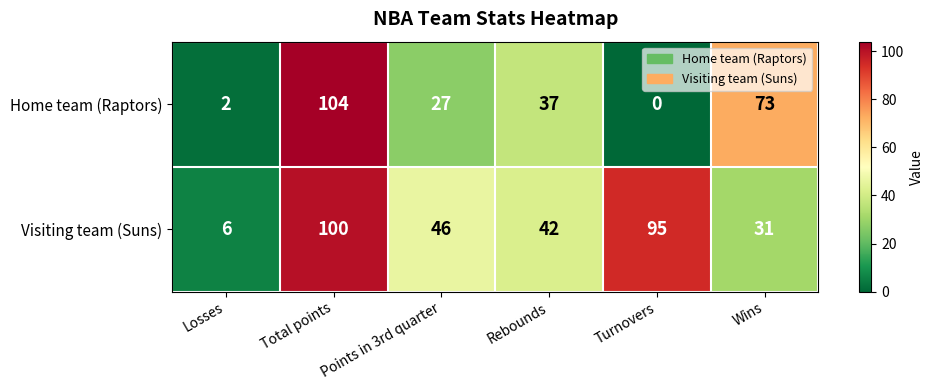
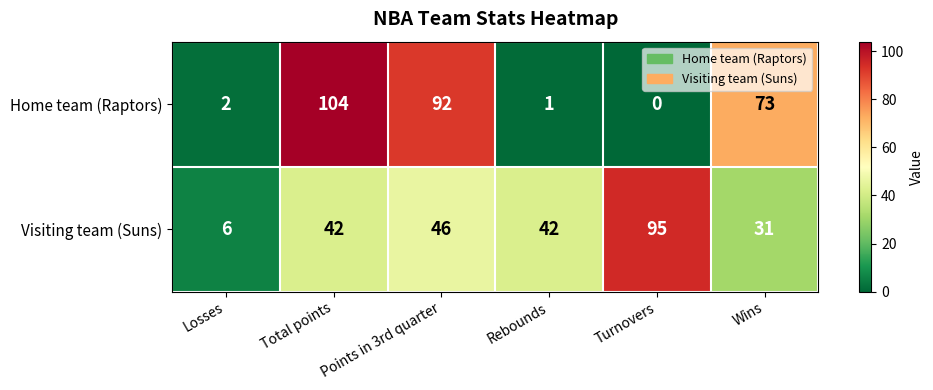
  {
    "Home team (Raptors)": {
      "Losses": 2,
      "Total points": 104,
-     "Points in 3rd quarter": 27,
-     "Rebounds": 37,
+     "Points in 3rd quarter": 92,
+     "Rebounds": 1,
      "Turnovers": 0,
      "Wins": 73
    },
    "Visiting team (Suns)": {
      "Losses": 6,
-     "Total points": 100,
+     "Total points": 42,
      "Points in 3rd quarter": 46,
      "Rebounds": 42,
      "Turnovers": 95,
      "Wins": 31
    }
  }
